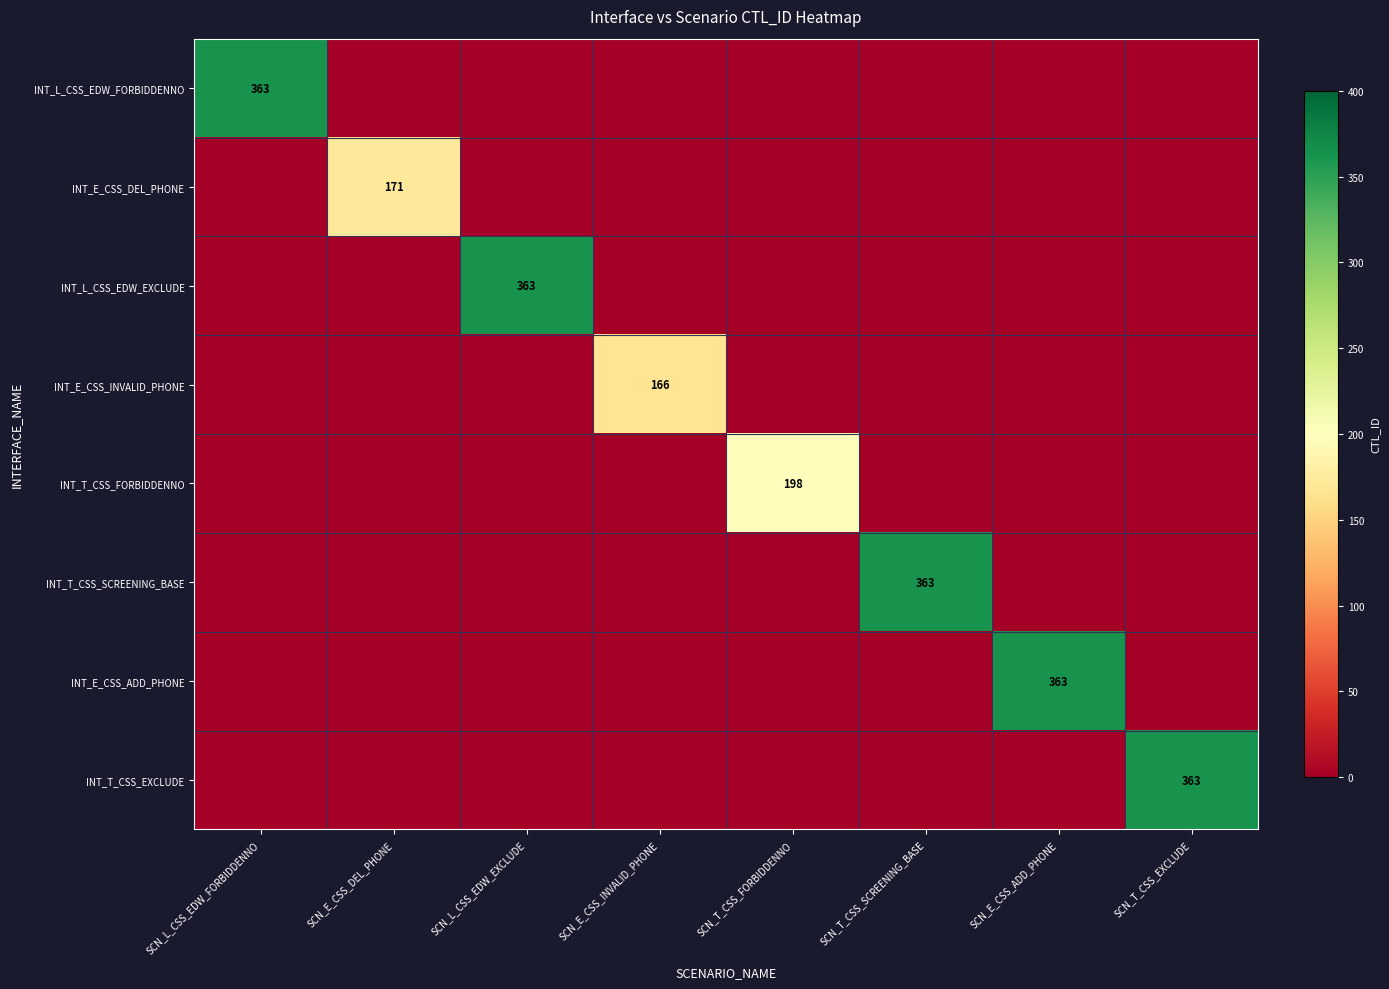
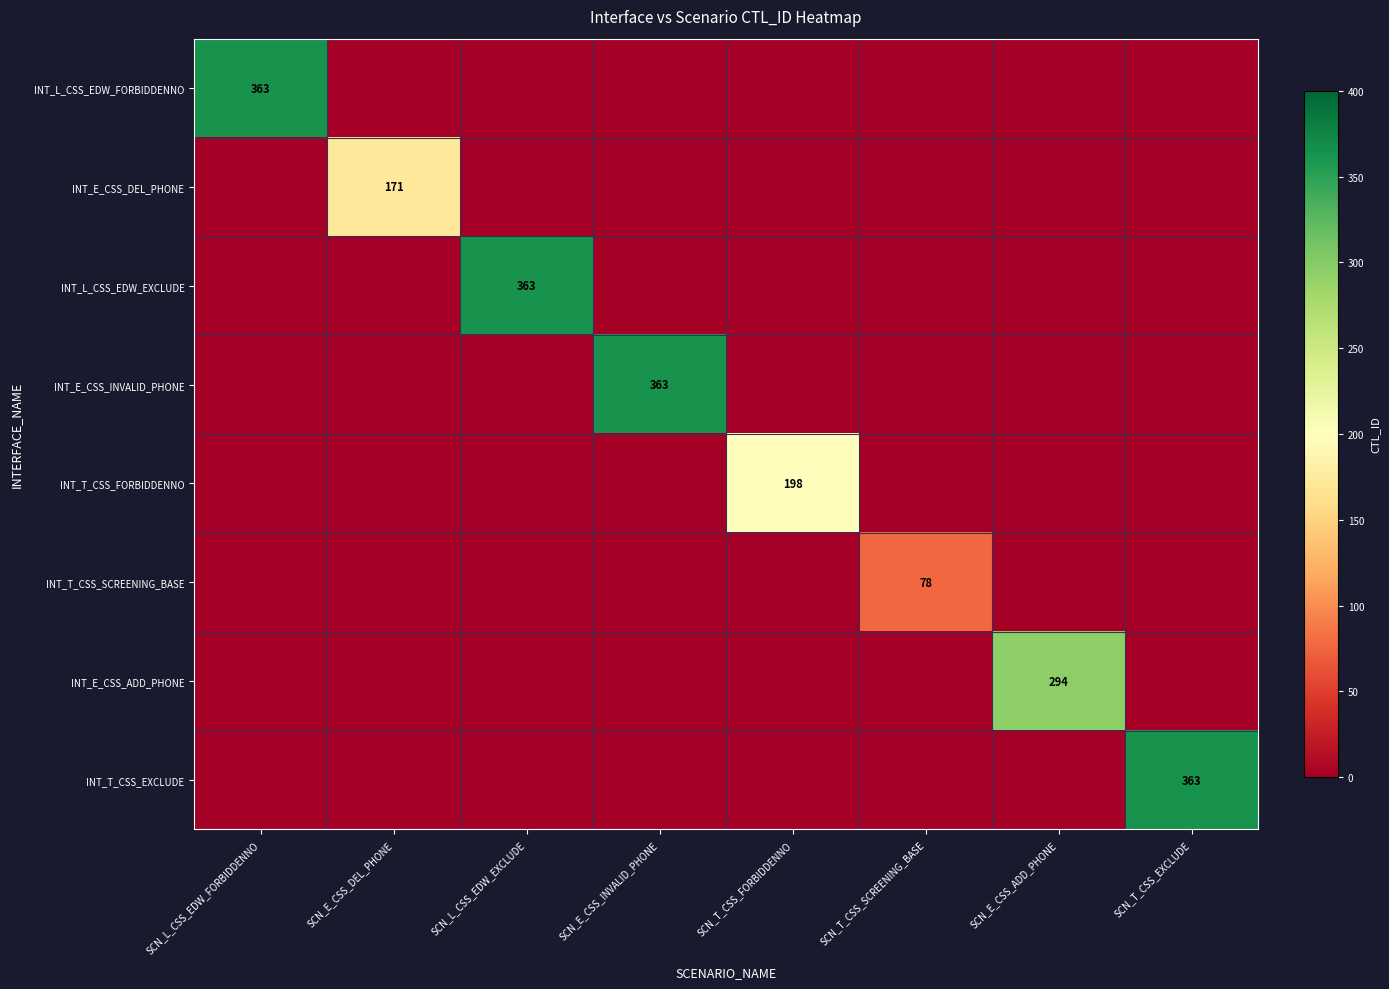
  {
    "INT_L_CSS_EDW_FORBIDDENNO": {
      "SCN_L_CSS_EDW_FORBIDDENNO": 363
    },
    "INT_E_CSS_DEL_PHONE": {
      "SCN_E_CSS_DEL_PHONE": 171
    },
    "INT_L_CSS_EDW_EXCLUDE": {
      "SCN_L_CSS_EDW_EXCLUDE": 363
    },
    "INT_E_CSS_INVALID_PHONE": {
-     "SCN_E_CSS_INVALID_PHONE": 166
+     "SCN_E_CSS_INVALID_PHONE": 363
    },
    "INT_T_CSS_FORBIDDENNO": {
      "SCN_T_CSS_FORBIDDENNO": 198
    },
    "INT_T_CSS_SCREENING_BASE": {
-     "SCN_T_CSS_SCREENING_BASE": 363
+     "SCN_T_CSS_SCREENING_BASE": 78
    },
    "INT_E_CSS_ADD_PHONE": {
-     "SCN_E_CSS_ADD_PHONE": 363
+     "SCN_E_CSS_ADD_PHONE": 294
    },
    "INT_T_CSS_EXCLUDE": {
      "SCN_T_CSS_EXCLUDE": 363
    }
  }
